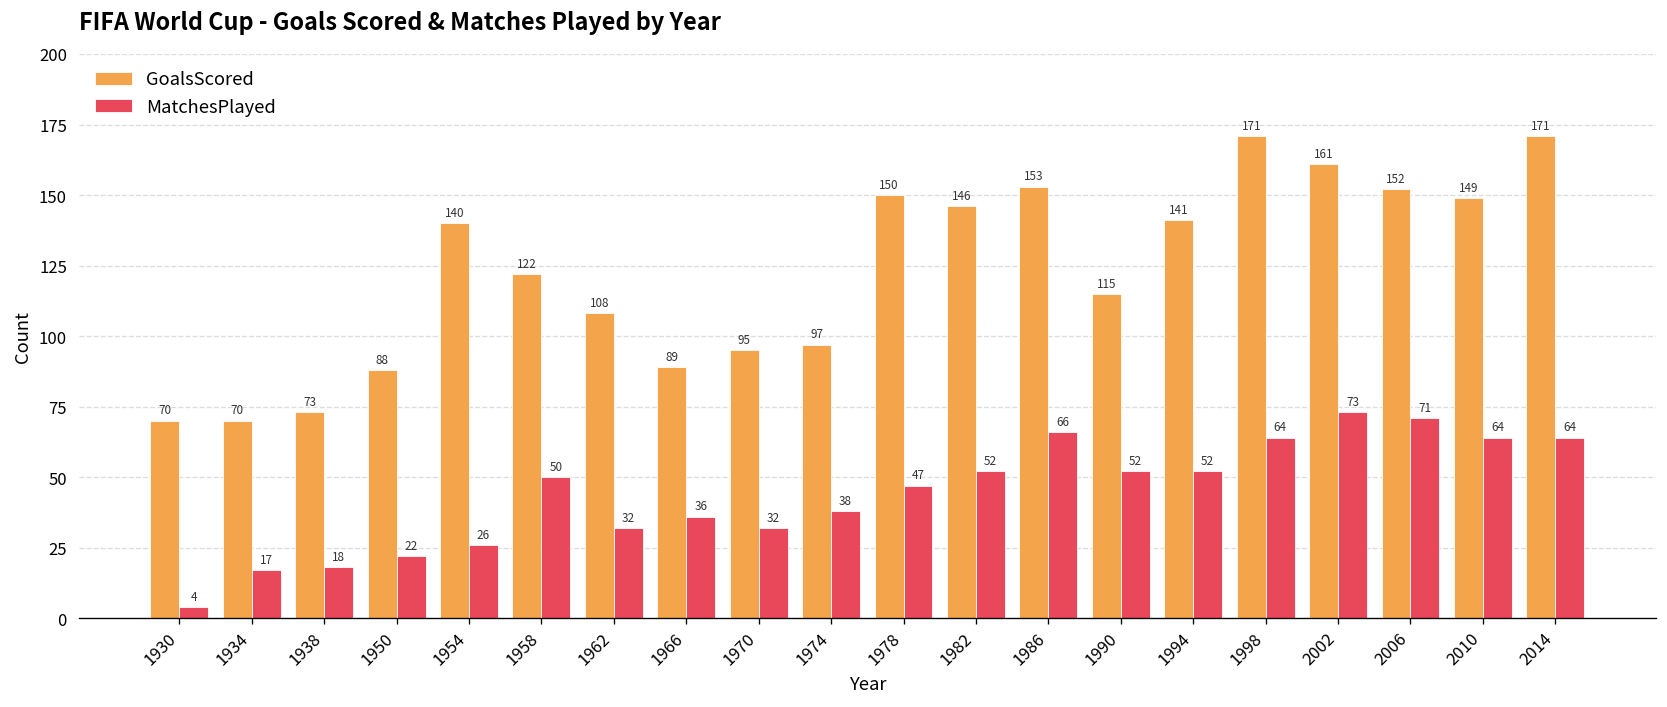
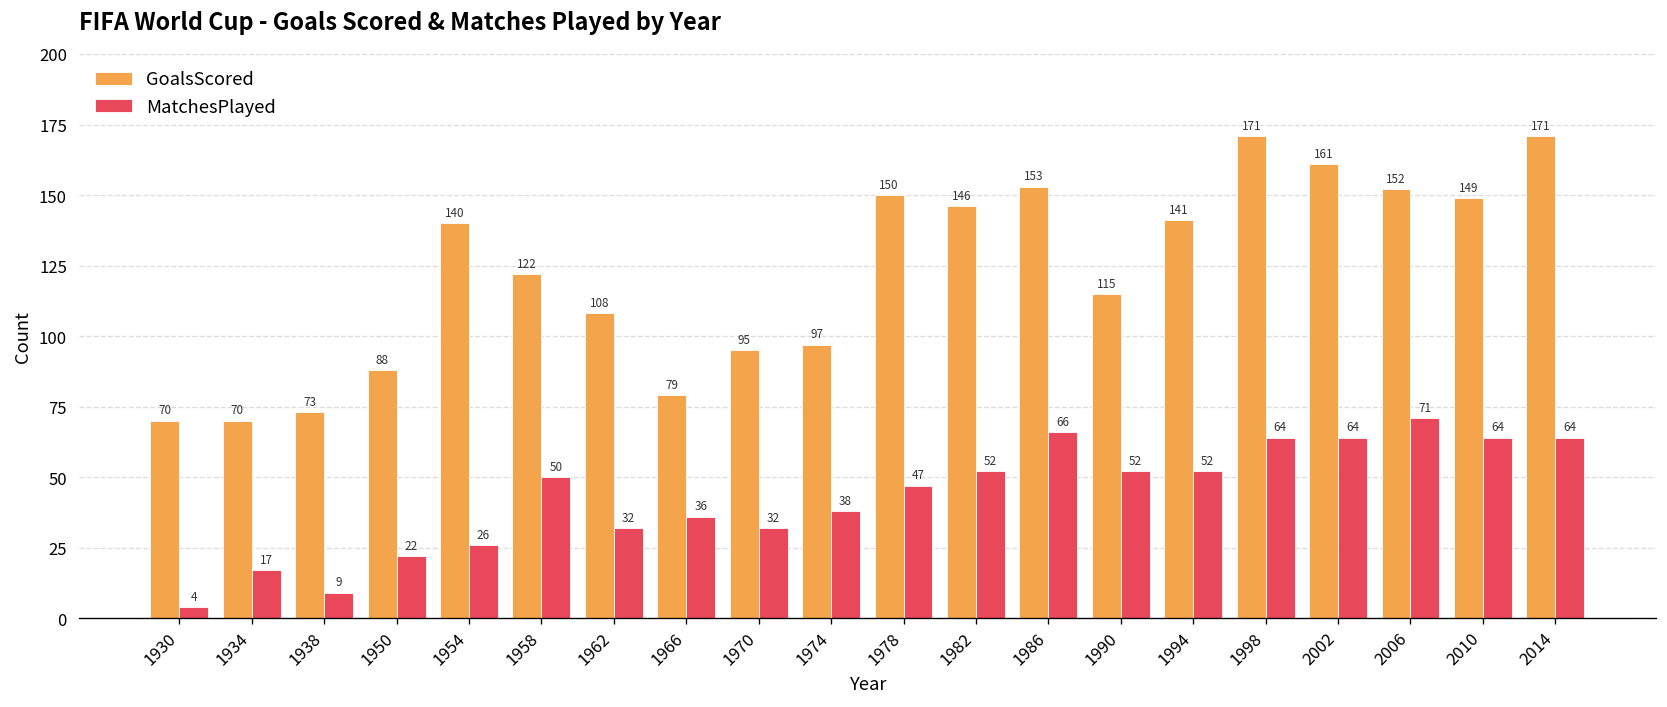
  {
    "GoalsScored": {
      "1930": 70,
      "1934": 70,
      "1938": 73,
      "1950": 88,
      "1954": 140,
      "1958": 122,
      "1962": 108,
-     "1966": 89,
+     "1966": 79,
      "1970": 95,
      "1974": 97,
      "1978": 150,
      "1982": 146,
      "1986": 153,
      "1990": 115,
      "1994": 141,
      "1998": 171,
      "2002": 161,
      "2006": 152,
      "2010": 149,
      "2014": 171
    },
    "MatchesPlayed": {
      "1930": 4,
      "1934": 17,
-     "1938": 18,
+     "1938": 9,
      "1950": 22,
      "1954": 26,
      "1958": 50,
      "1962": 32,
      "1966": 36,
      "1970": 32,
      "1974": 38,
      "1978": 47,
      "1982": 52,
      "1986": 66,
      "1990": 52,
      "1994": 52,
      "1998": 64,
-     "2002": 73,
+     "2002": 64,
      "2006": 71,
      "2010": 64,
      "2014": 64
    }
  }
